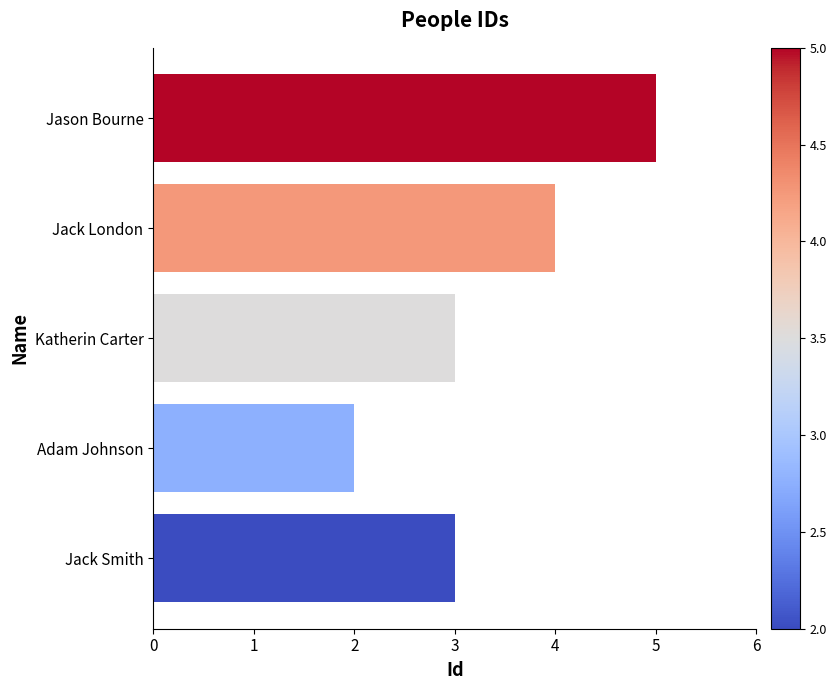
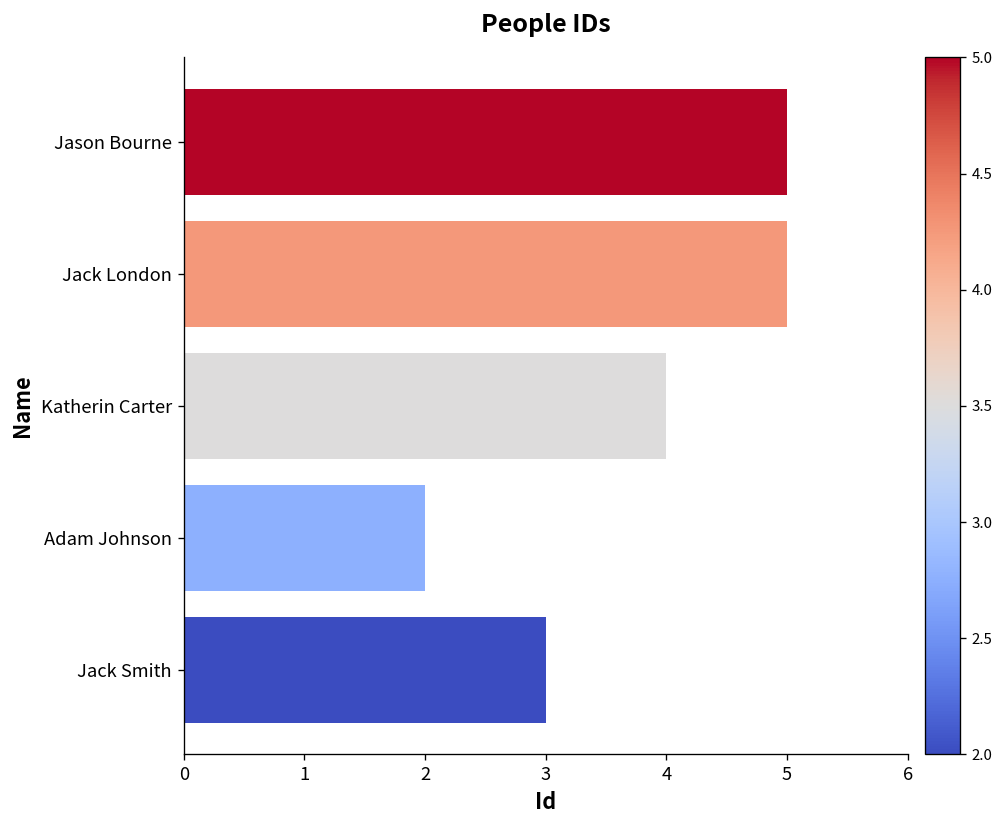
  {
    "Jason Bourne": 5,
-   "Jack London": 4,
-   "Katherin Carter": 3,
+   "Jack London": 5,
+   "Katherin Carter": 4,
    "Adam Johnson": 2,
    "Jack Smith": 3
  }
